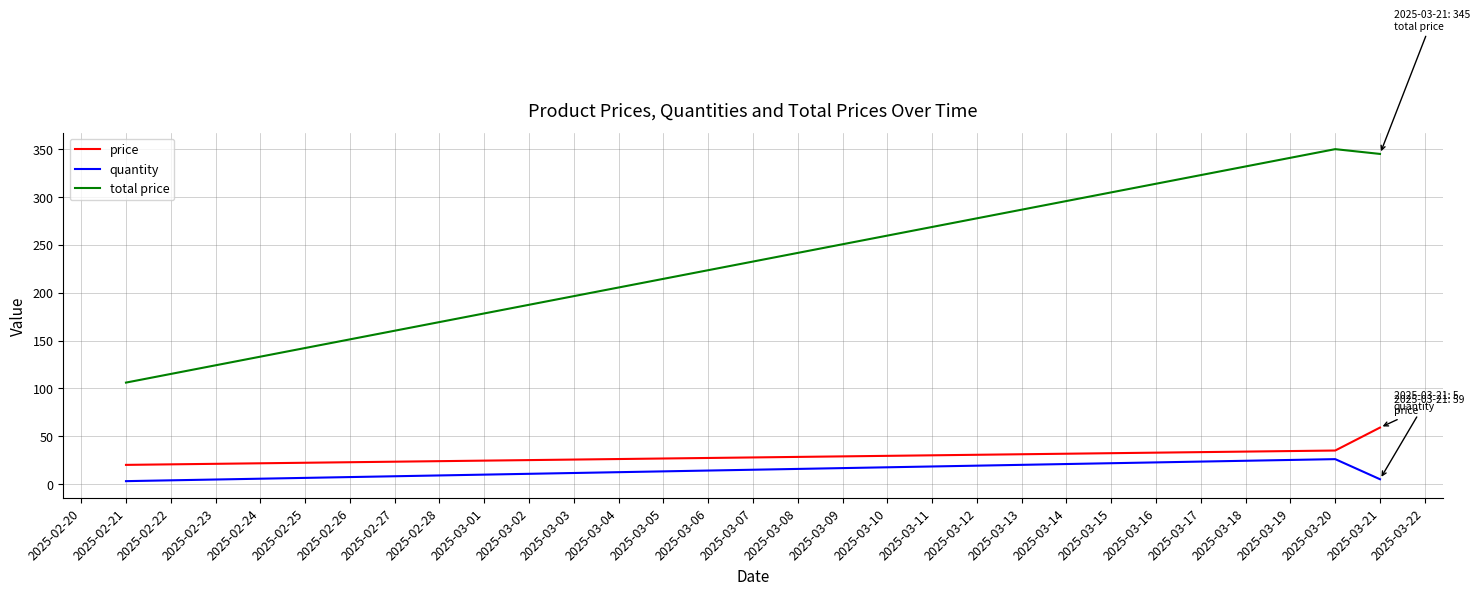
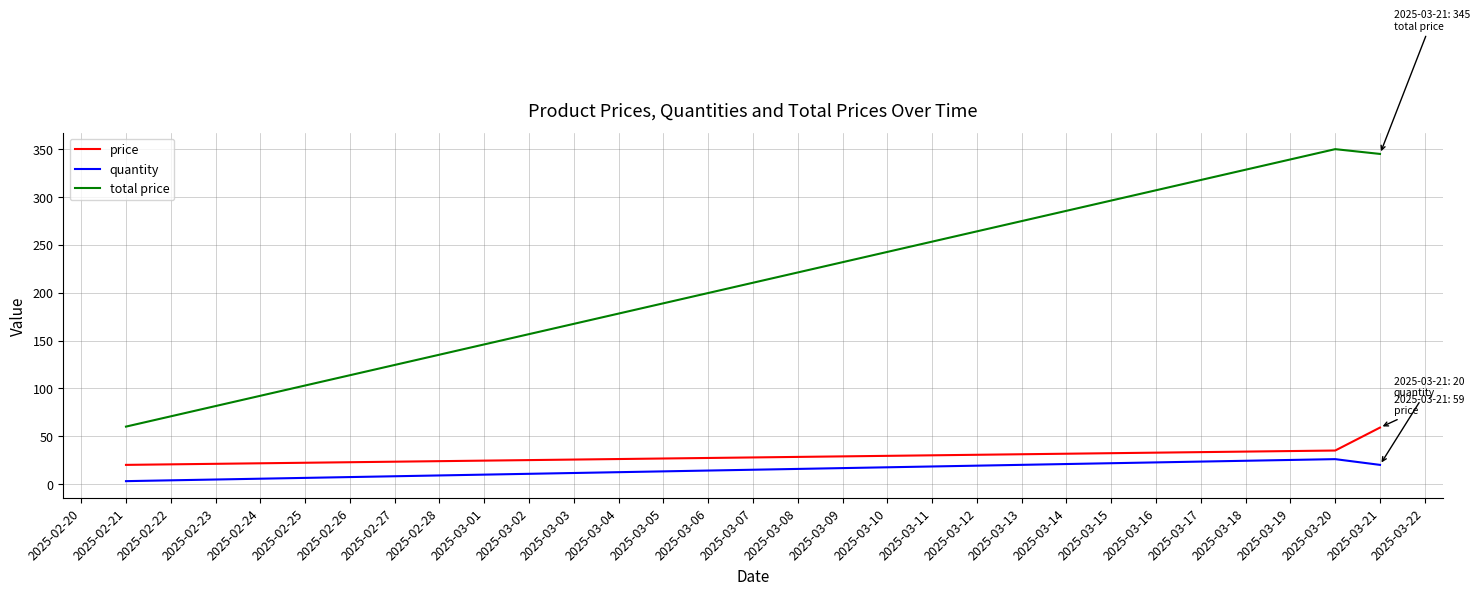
  {
    "price": {
      "2025-02-21": 20,
      "2025-03-20": 40
    },
    "quantity": {
-     "2025-03-21": 5
+     "2025-03-21": 20
    },
    "total price": {
-     "2025-02-21": 110,
+     "2025-02-21": 60,
      "2025-03-20": 350
    }
  }
